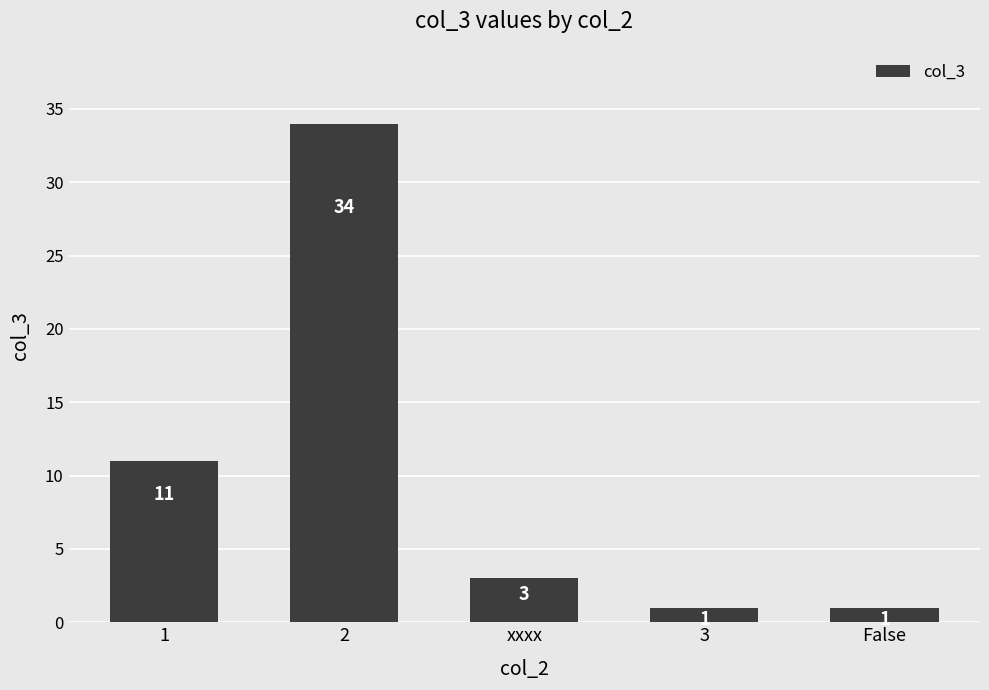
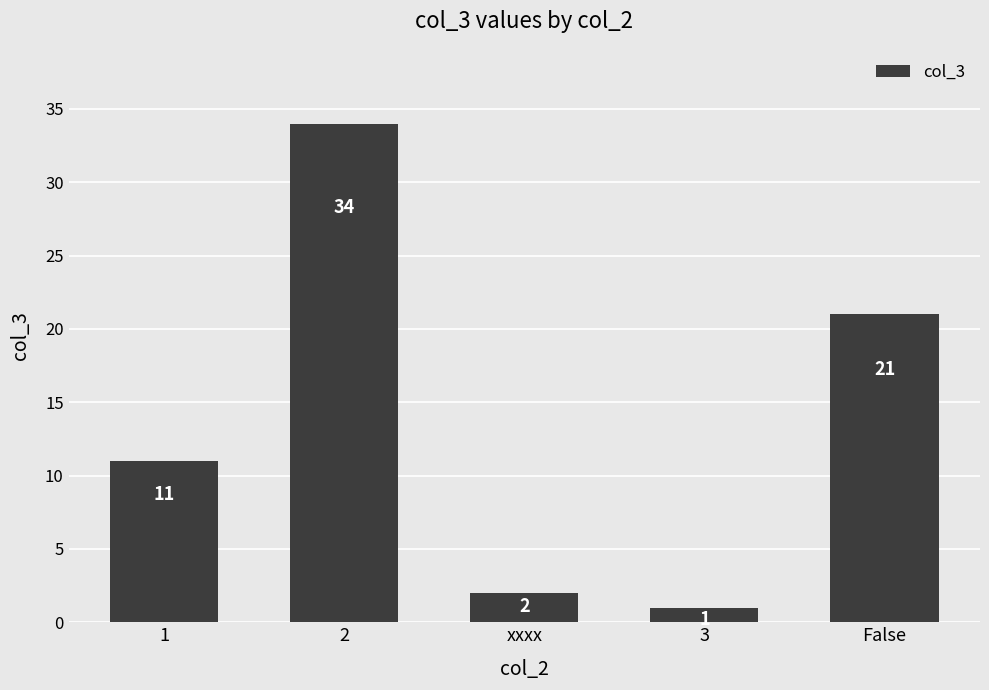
  {
    "1": 11,
    "2": 34,
-   "xxxx": 3,
+   "xxxx": 2,
    "3": 1,
-   "False": 1
+   "False": 21
  }
